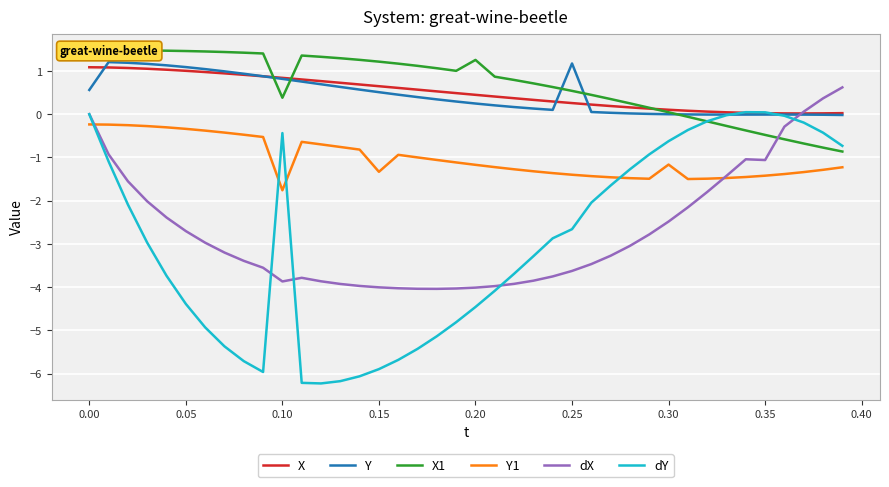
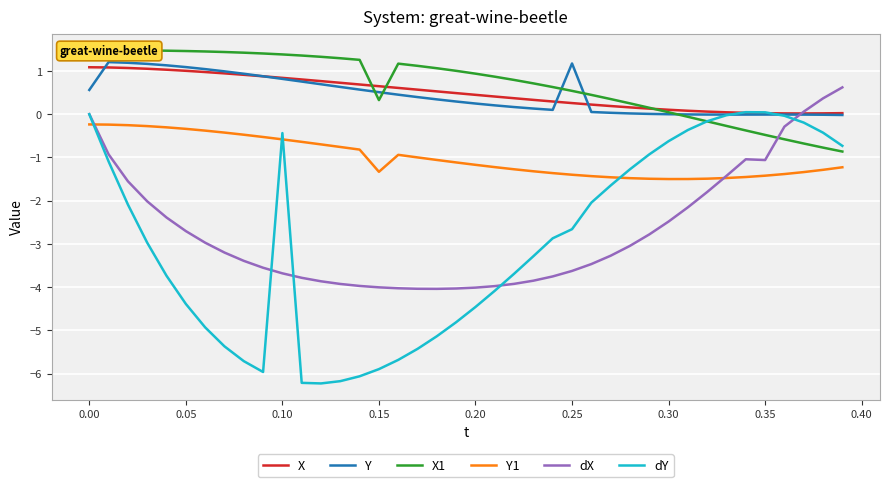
  {
    "X": {
      "0.00": 1.1,
      "0.05": 1.0,
      "0.15": 0.6,
      "0.20": 0.4,
      "0.25": 0.3
    },
    "Y": {
      "0.00": 0.6,
      "0.05": 1.1,
      "0.15": 0.5,
      "0.20": 0.2,
      "0.25": 1.2
    },
    "X1": {
      "0.05": 1.5,
-     "0.10": 0.4,
-     "0.15": 1.2,
-     "0.20": 1.3,
+     "0.10": 1.4,
+     "0.15": 0.3,
+     "0.20": 0.9,
      "0.25": 0.5,
      "0.35": -0.5
    },
    "Y1": {
      "0.00": -0.2,
      "0.05": -0.3,
-     "0.10": -1.8,
+     "0.10": -0.6,
      "0.15": -1.3,
      "0.20": -1.2,
      "0.25": -1.4,
-     "0.30": -1.2,
+     "0.30": -1.5,
      "0.35": -1.4
    },
    "dX": {
      "0.05": -2.7,
-     "0.10": -3.9,
+     "0.10": -3.7,
      "0.15": -4.0,
      "0.20": -4.0,
      "0.25": -3.6,
      "0.30": -2.5,
      "0.35": -1.1
    },
    "dY": {
      "0.05": -4.4,
      "0.10": -0.4,
      "0.15": -5.9,
      "0.20": -4.5,
      "0.25": -2.7,
      "0.30": -0.6
    }
  }
